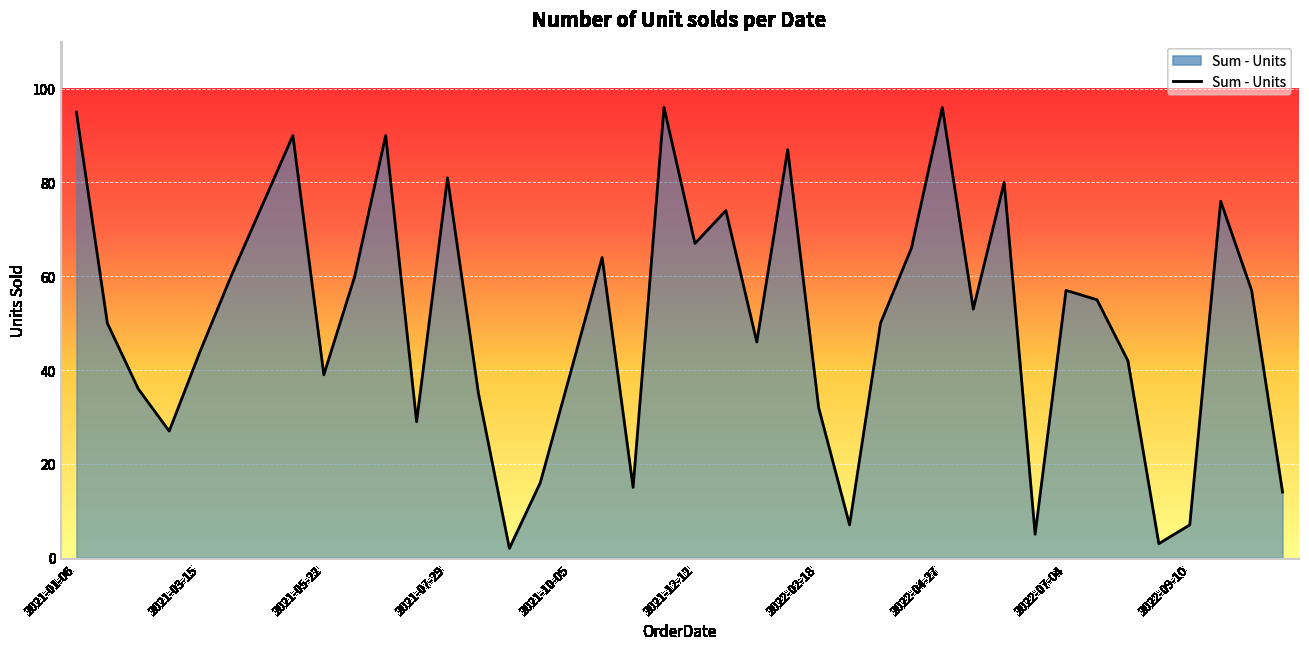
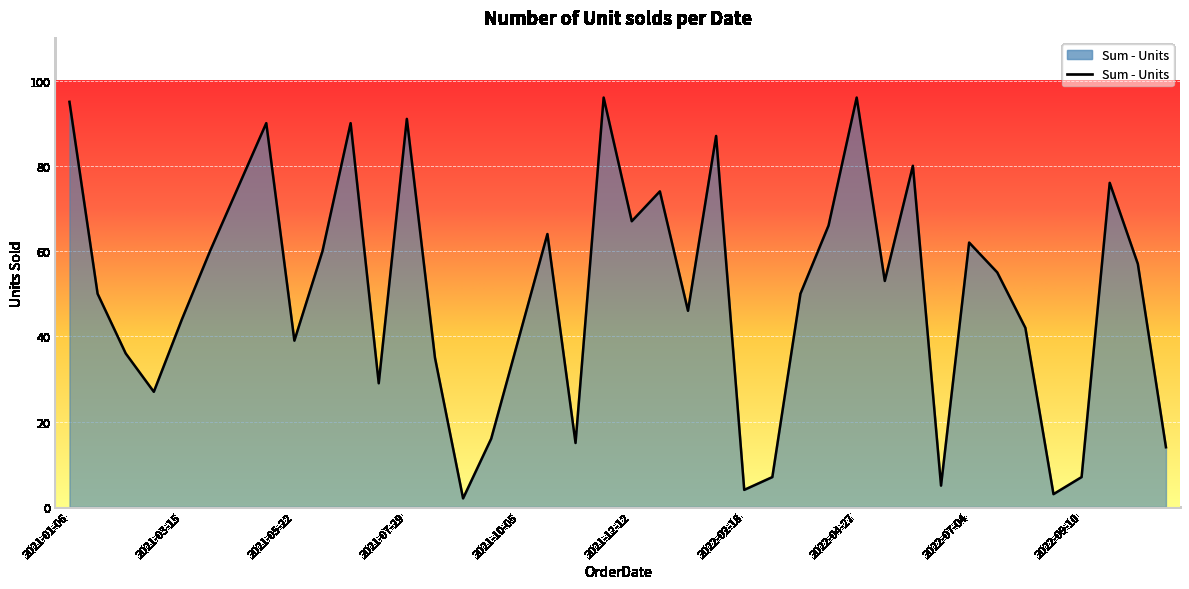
  {
    "2021-01-06": 95,
    "2021-03-15": 44,
    "2021-05-22": 39,
-   "2021-07-29": 81,
+   "2021-07-29": 91,
    "2021-10-05": 40,
    "2021-12-12": 67,
-   "2022-02-18": 32,
+   "2022-02-18": 4,
    "2022-04-27": 96,
-   "2022-07-04": 57,
+   "2022-07-04": 62,
    "2022-09-10": 7
  }
